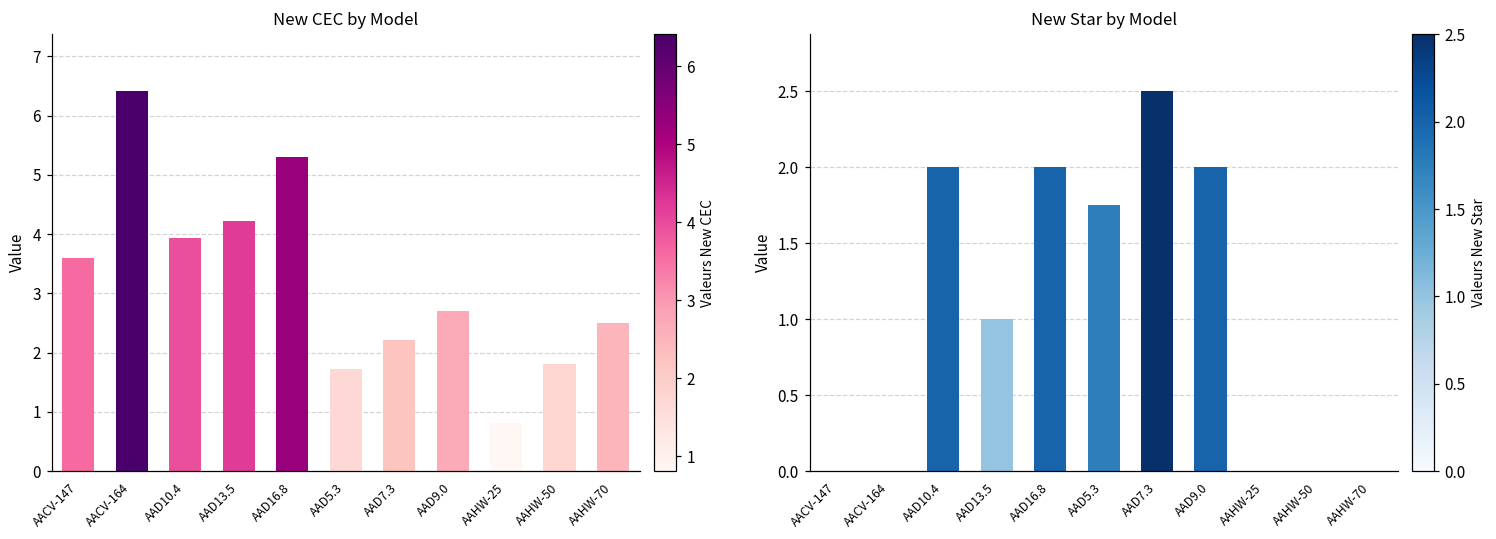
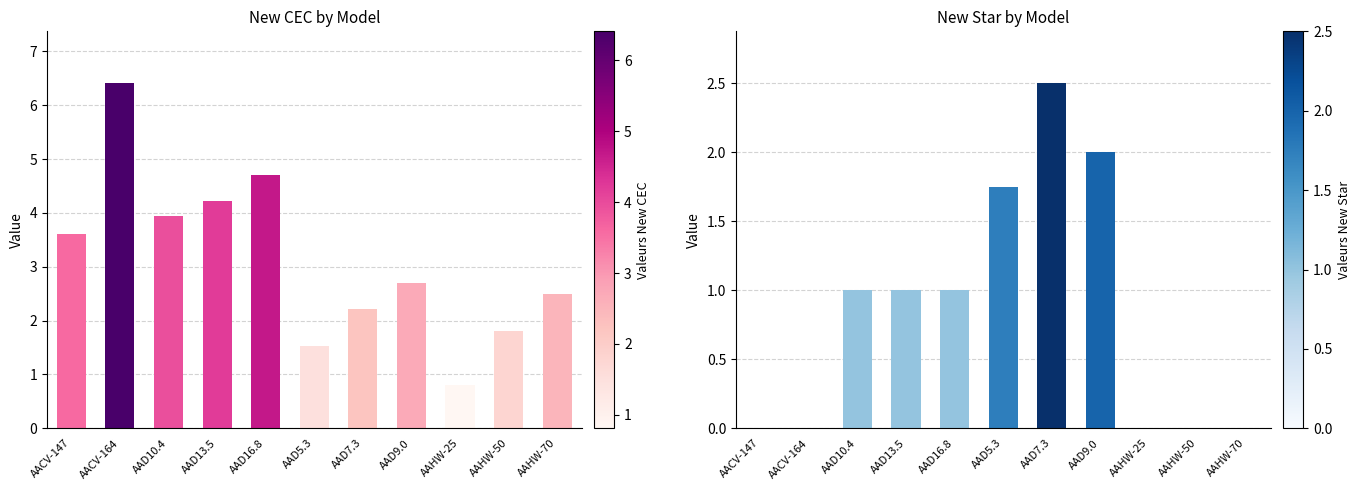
  {
    "New CEC by Model": {
      "AACV-147": 3.6,
      "AACV-164": 6.4,
      "AAD10.4": 3.9,
      "AAD13.5": 4.2,
-     "AAD16.8": 5.3,
-     "AAD5.3": 1.7,
+     "AAD16.8": 4.7,
+     "AAD5.3": 1.5,
      "AAD7.3": 2.2,
      "AAD9.0": 2.7,
      "AAHW-25": 0.8,
      "AAHW-50": 1.8,
      "AAHW-70": 2.5
    },
    "New Star by Model": {
      "AACV-147": 0,
      "AACV-164": 0,
-     "AAD10.4": 2,
+     "AAD10.4": 1,
      "AAD13.5": 1,
-     "AAD16.8": 2,
+     "AAD16.8": 1,
      "AAD5.3": 1.75,
      "AAD7.3": 2.50,
      "AAD9.0": 2,
      "AAHW-25": 0,
      "AAHW-50": 0,
      "AAHW-70": 0
    }
  }
